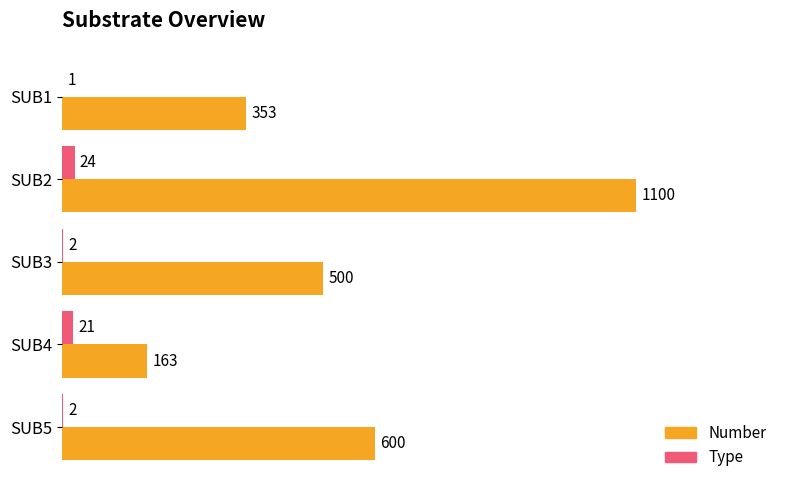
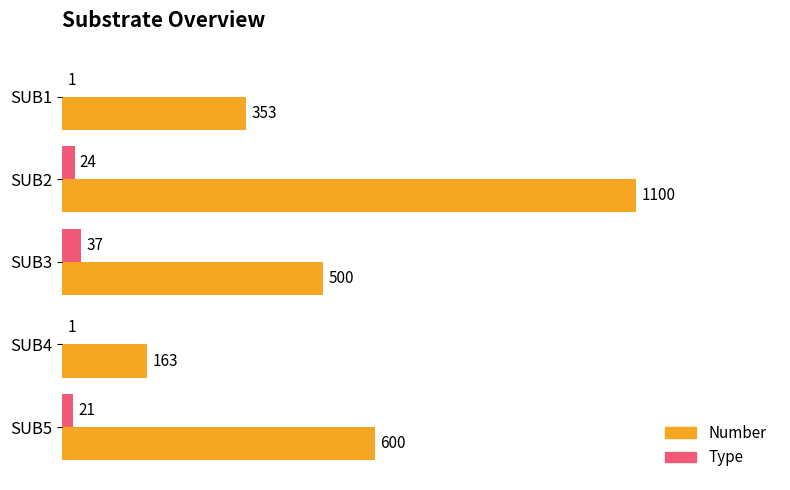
  {
    "Number": {
      "SUB1": 353,
      "SUB2": 1100,
      "SUB3": 500,
      "SUB4": 163,
      "SUB5": 600
    },
    "Type": {
      "SUB1": 1,
      "SUB2": 24,
-     "SUB3": 2,
-     "SUB4": 21,
-     "SUB5": 2
+     "SUB3": 37,
+     "SUB4": 1,
+     "SUB5": 21
    }
  }
